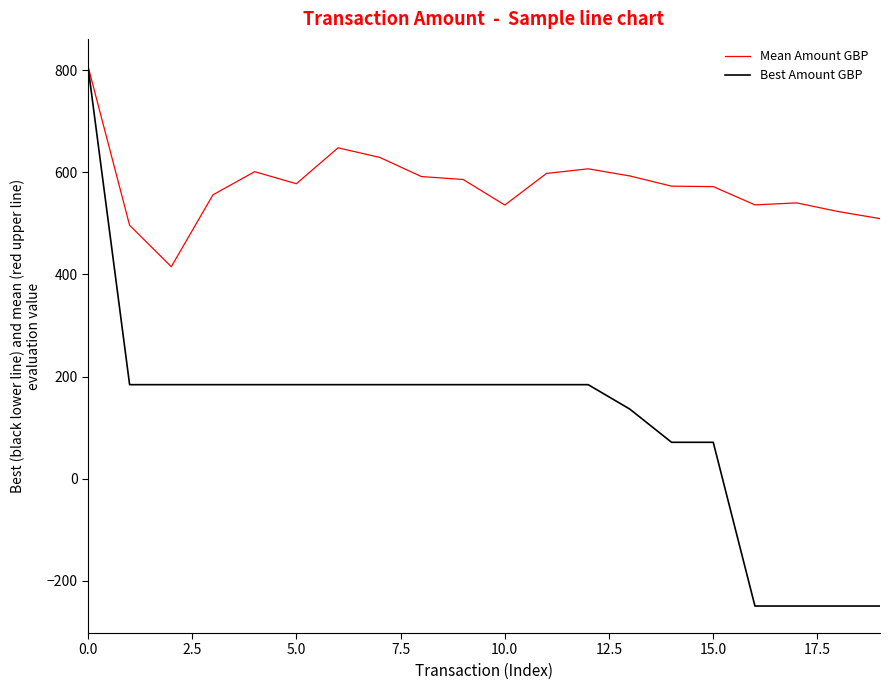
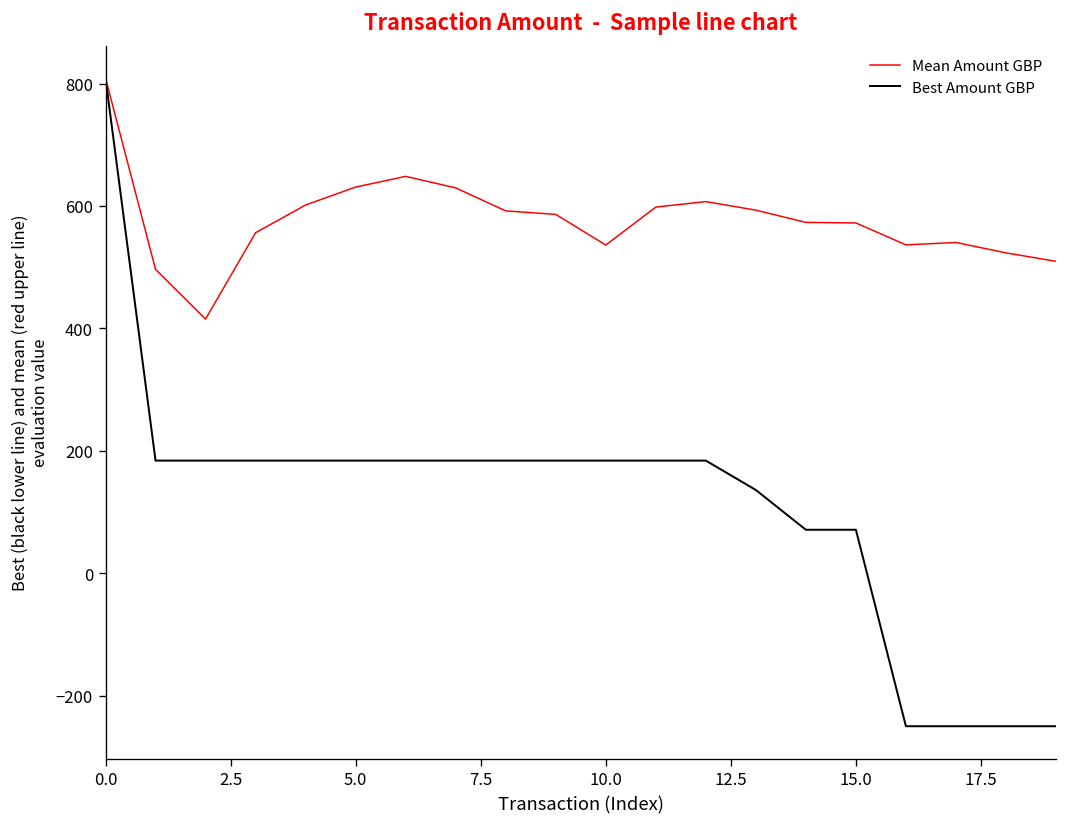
  {
    "Mean Amount GBP": {
-     "5.0": 580,
+     "5.0": 630,
      "10.0": 540,
      "15.0": 570
    },
    "Best Amount GBP": {
      "5.0": 180,
      "10.0": 180,
      "15.0": 70
    }
  }
